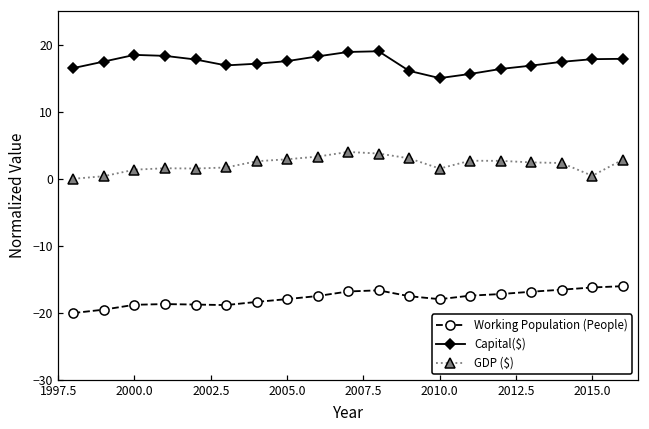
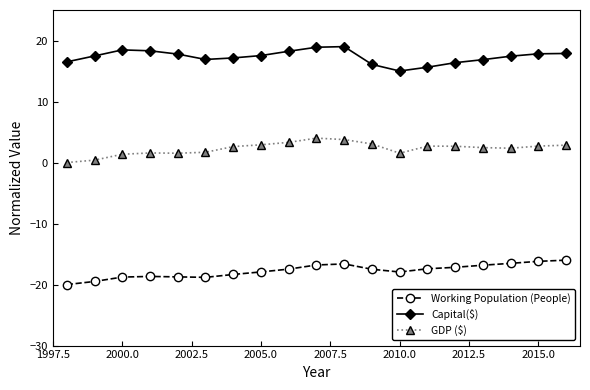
  {
    "GDP ($)": {
      "2000.0": 1,
      "2005.0": 3,
      "2010.0": 2,
-     "2015.0": 0
+     "2015.0": 3
    }
  }
